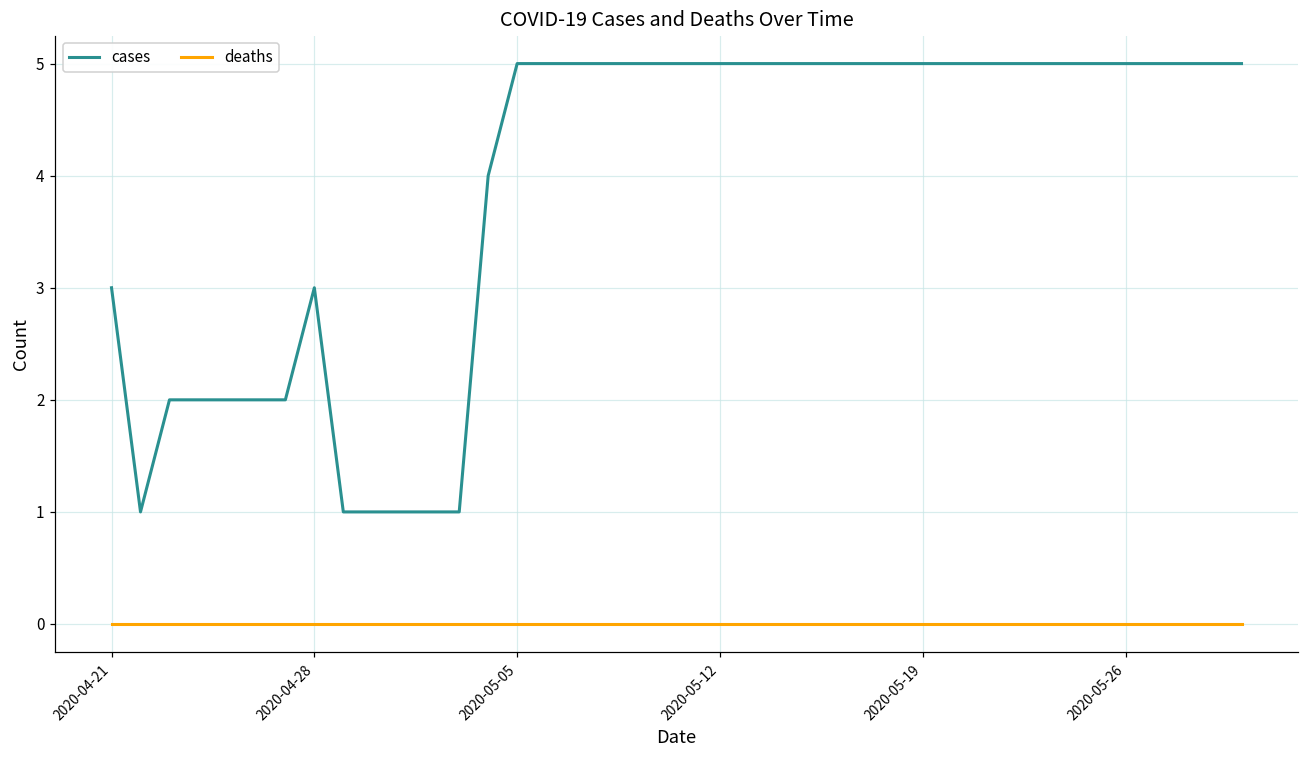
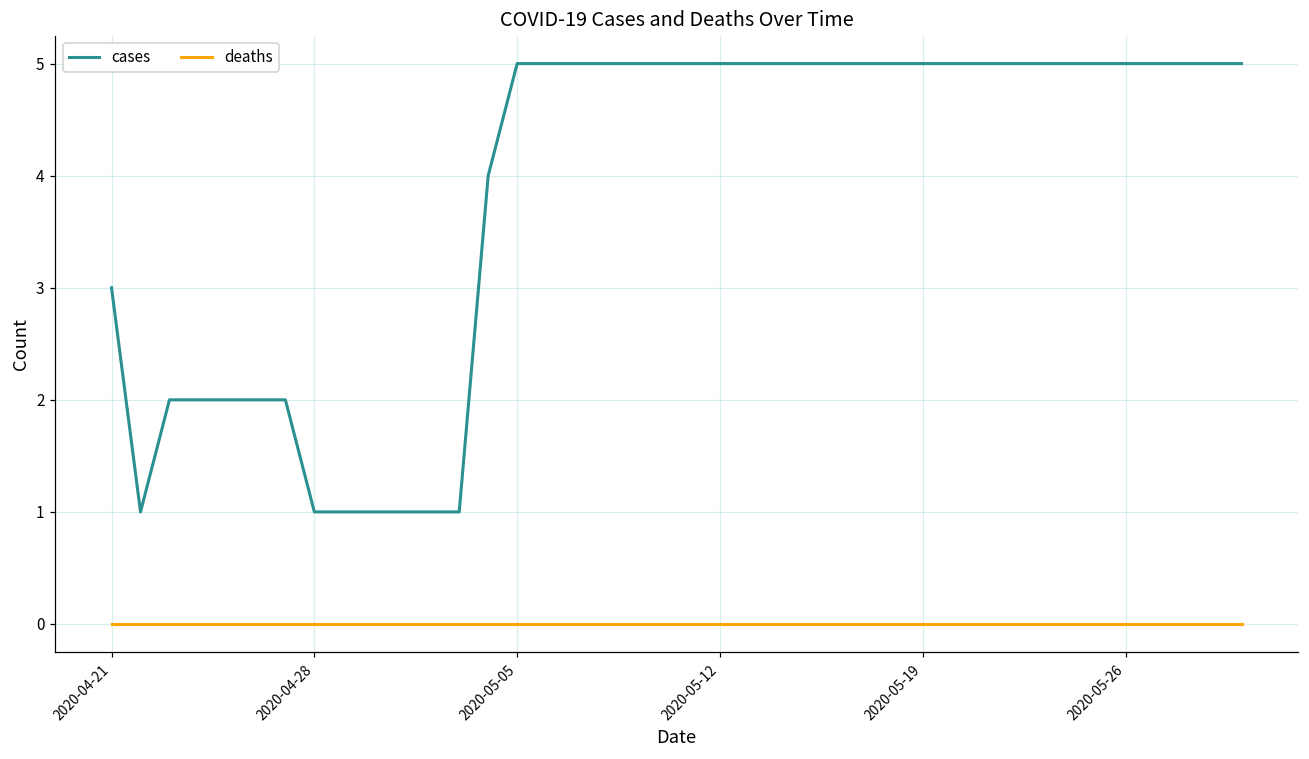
  {
    "cases": {
      "2020-04-21": 3,
-     "2020-04-28": 3,
+     "2020-04-28": 1,
      "2020-05-05": 5,
      "2020-05-12": 5,
      "2020-05-19": 5,
      "2020-05-26": 5
    },
    "deaths": {
      "2020-04-21": 0,
      "2020-04-28": 0,
      "2020-05-05": 0,
      "2020-05-12": 0,
      "2020-05-19": 0,
      "2020-05-26": 0
    }
  }
